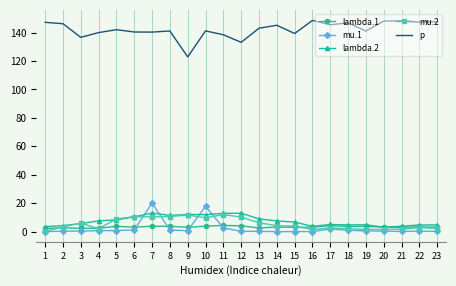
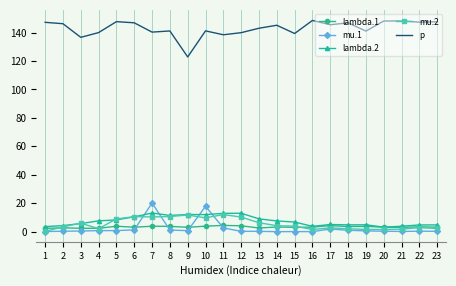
  {
    "mu.1": {
      "2": 0,
      "3": 0,
      "5": 1,
      "6": 1,
      "7": 20,
      "8": 1,
      "9": 1,
      "10": 18,
      "12": 0,
      "13": 0,
      "14": 0,
      "15": 0,
      "22": 0,
      "23": 0
    },
    "p": {
      "1": 147,
      "2": 146,
      "3": 137,
      "4": 140,
-     "5": 142,
-     "6": 140,
+     "5": 148,
+     "6": 147,
      "7": 140,
      "8": 141,
      "9": 123,
      "10": 141,
      "11": 138,
-     "12": 133,
+     "12": 140,
      "13": 143,
      "14": 145,
      "15": 139,
      "16": 149
    }
  }
